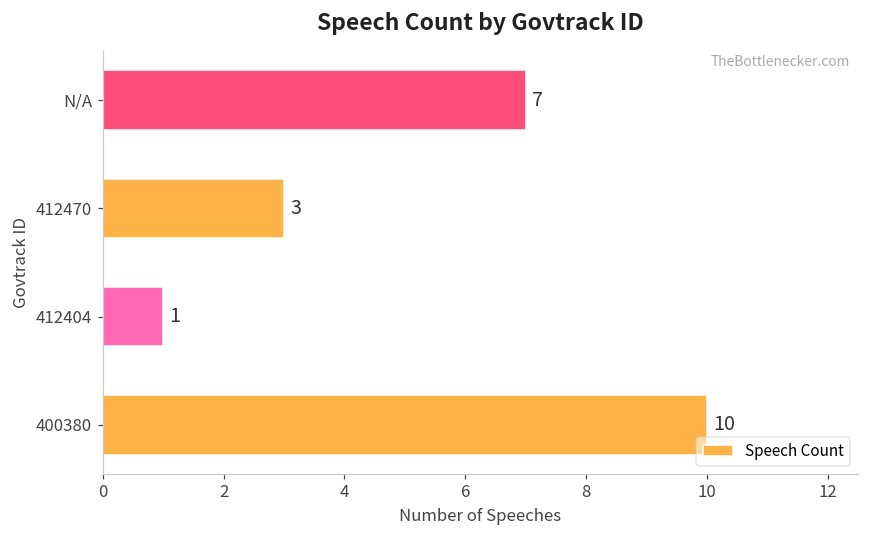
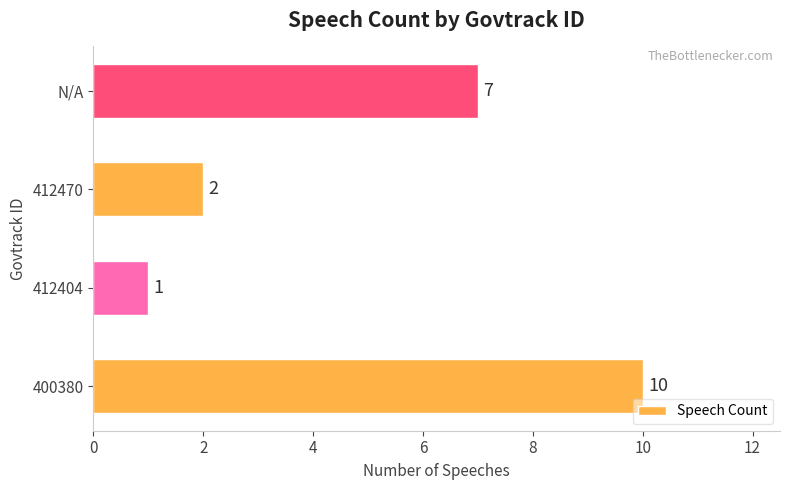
  {
    "N/A": 7,
-   "412470": 3,
+   "412470": 2,
    "412404": 1,
    "400380": 10
  }
